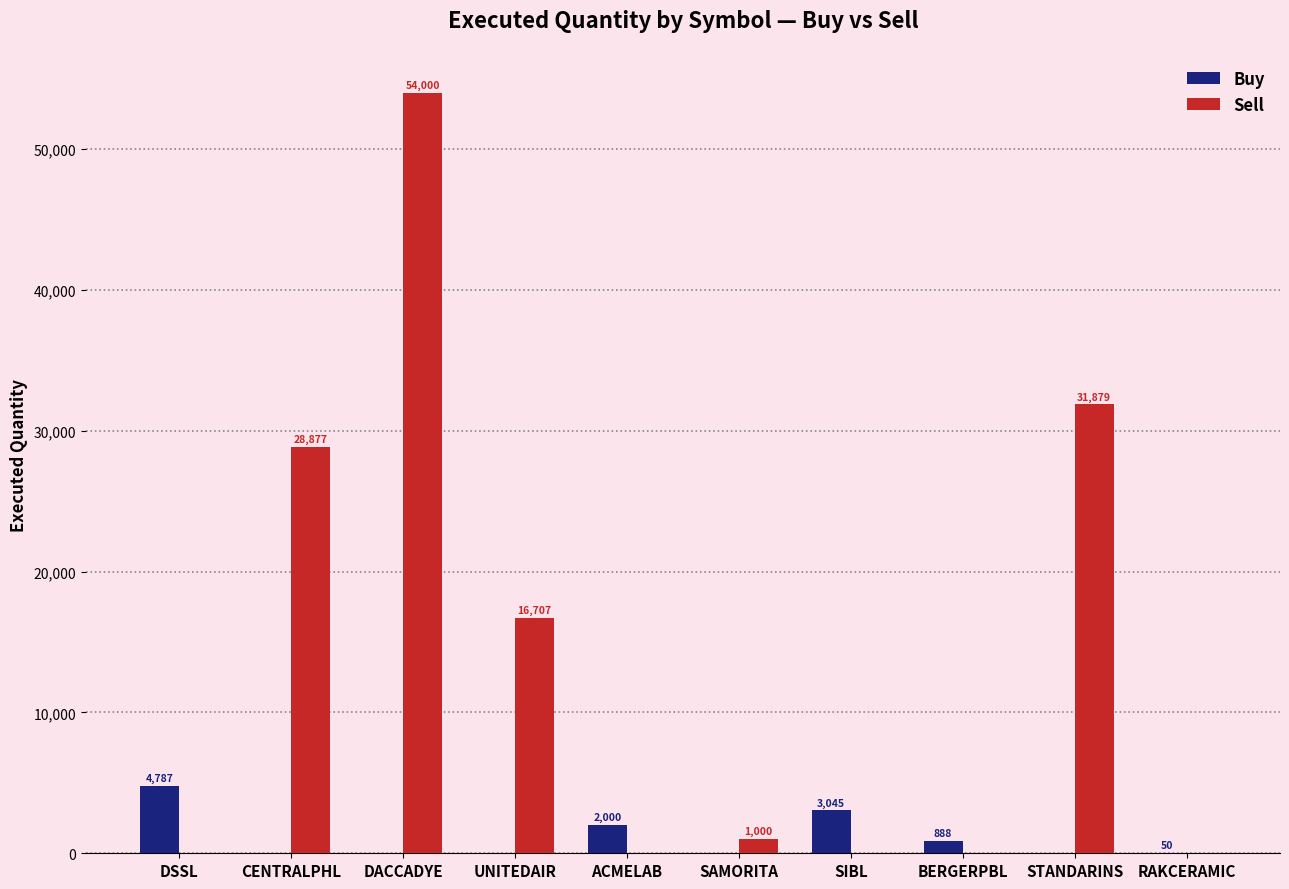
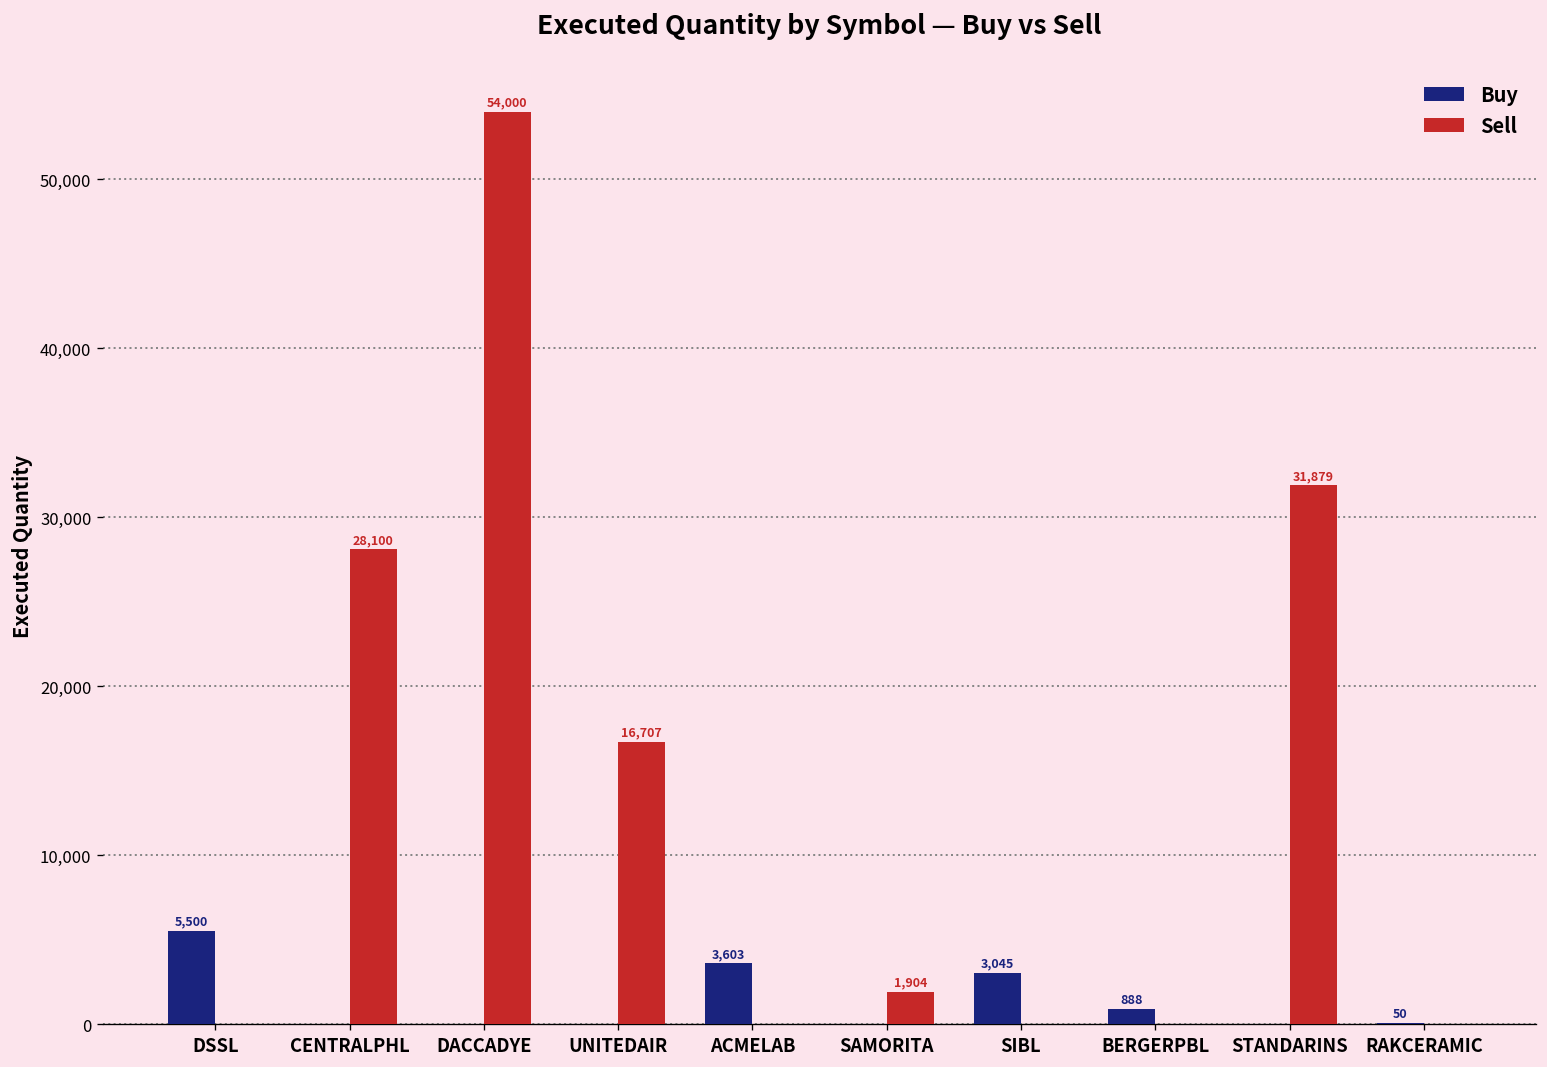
  {
    "Buy": {
-     "DSSL": "4,787",
-     "ACMELAB": "2,000",
+     "DSSL": "5,500",
+     "ACMELAB": "3,603",
      "SIBL": "3,045",
      "BERGERPBL": "888",
      "RAKCERAMIC": "50"
    },
    "Sell": {
-     "CENTRALPHL": "28,877",
+     "CENTRALPHL": "28,100",
      "DACCADYE": "54,000",
      "UNITEDAIR": "16,707",
-     "SAMORITA": "1,000",
+     "SAMORITA": "1,904",
      "STANDARINS": "31,879"
    }
  }
